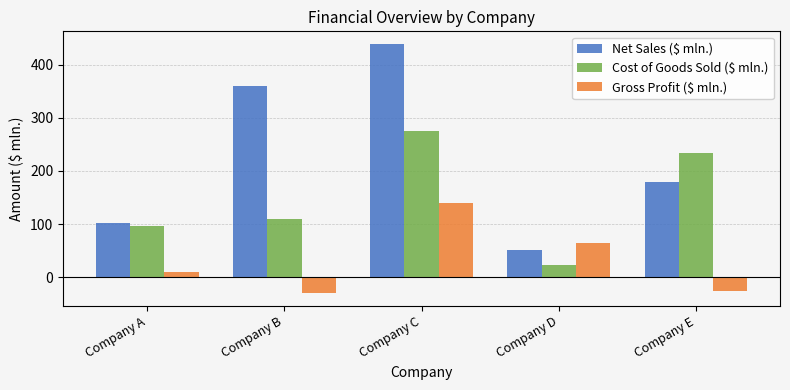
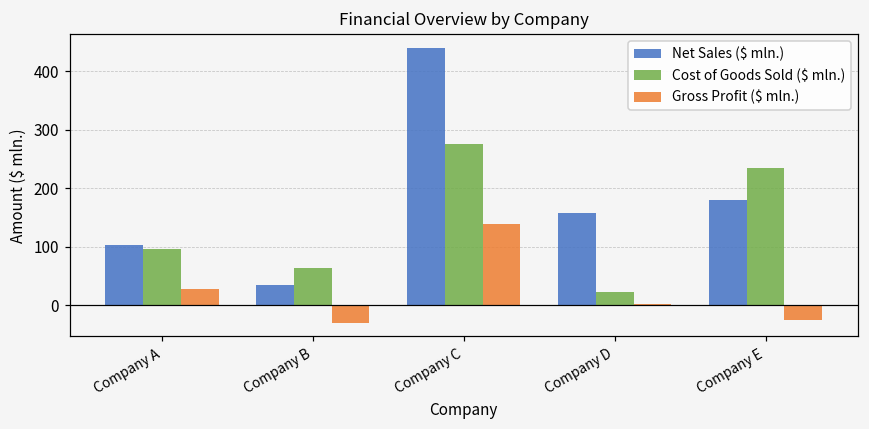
  {
    "Net Sales ($ mln.)": {
      "Company A": 100,
-     "Company B": 360,
+     "Company B": 30,
      "Company C": 440,
-     "Company D": 50,
+     "Company D": 160,
      "Company E": 180
    },
    "Cost of Goods Sold ($ mln.)": {
      "Company A": 100,
-     "Company B": 110,
+     "Company B": 60,
      "Company C": 280,
      "Company D": 20,
      "Company E": 230
    },
    "Gross Profit ($ mln.)": {
-     "Company A": 10,
+     "Company A": 30,
      "Company B": -30,
      "Company C": 140,
-     "Company D": 60,
+     "Company D": 0,
      "Company E": -30
    }
  }
